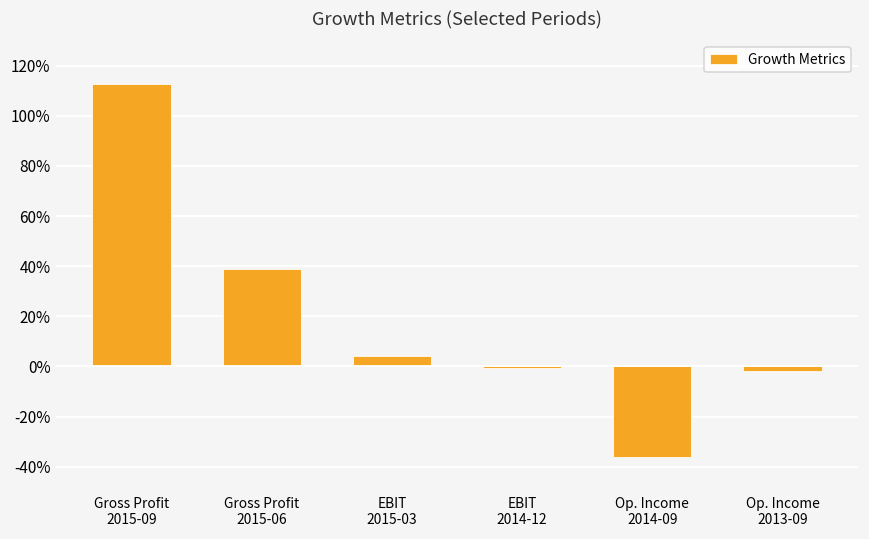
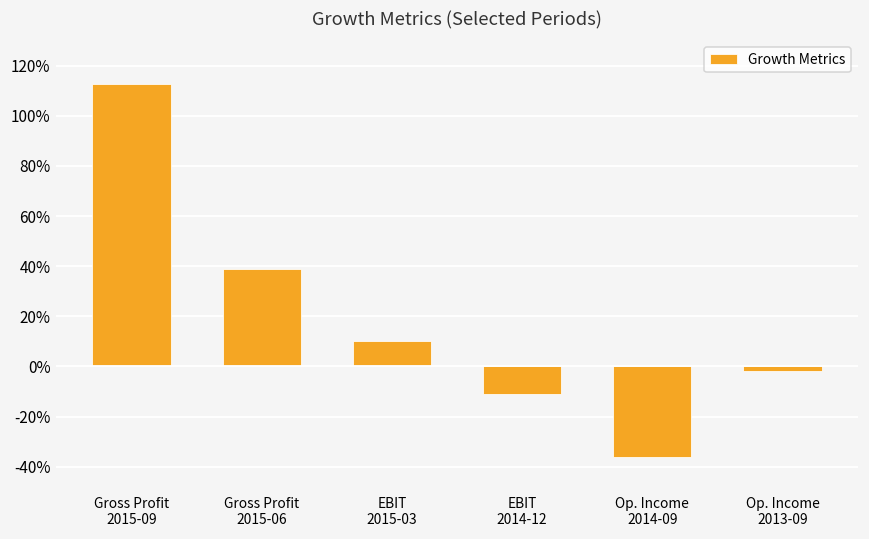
  {
    "Gross Profit 2015-09": "113%",
    "Gross Profit 2015-06": "39%",
-   "EBIT 2015-03": "4%",
-   "EBIT 2014-12": "-1%",
+   "EBIT 2015-03": "10%",
+   "EBIT 2014-12": "-11%",
    "Op. Income 2014-09": "-36%",
    "Op. Income 2013-09": "-2%"
  }
